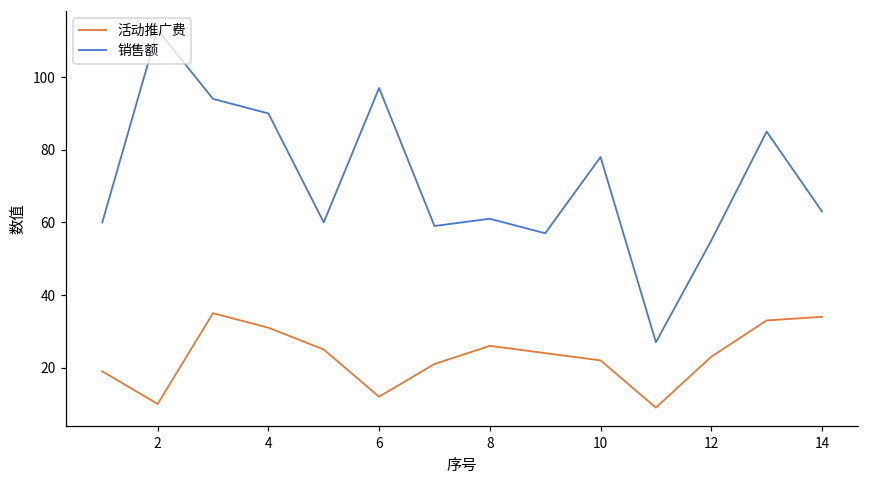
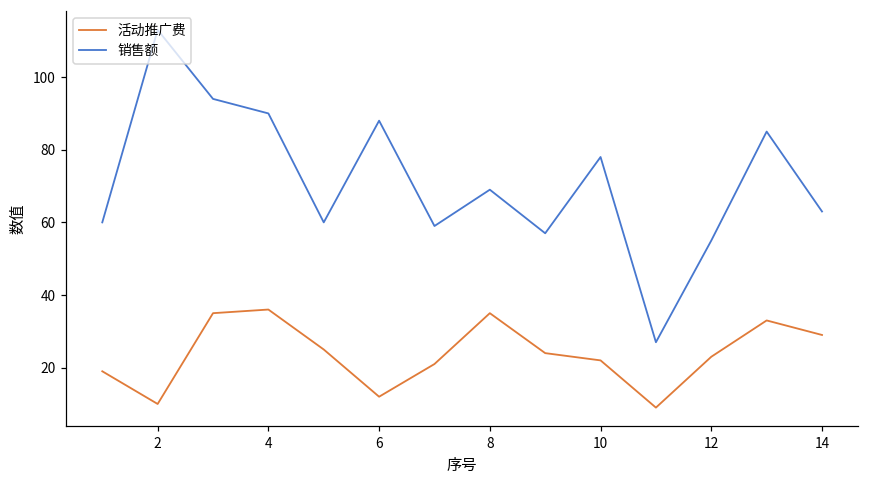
  {
    "活动推广费": {
      "2": 10,
-     "4": 31,
+     "4": 36,
      "6": 12,
-     "8": 26,
+     "8": 35,
      "10": 22,
      "12": 23,
-     "14": 34
+     "14": 29
    },
    "销售额": {
      "4": 90,
-     "6": 97,
-     "8": 61,
+     "6": 88,
+     "8": 69,
      "10": 78,
      "12": 55,
      "14": 63
    }
  }
